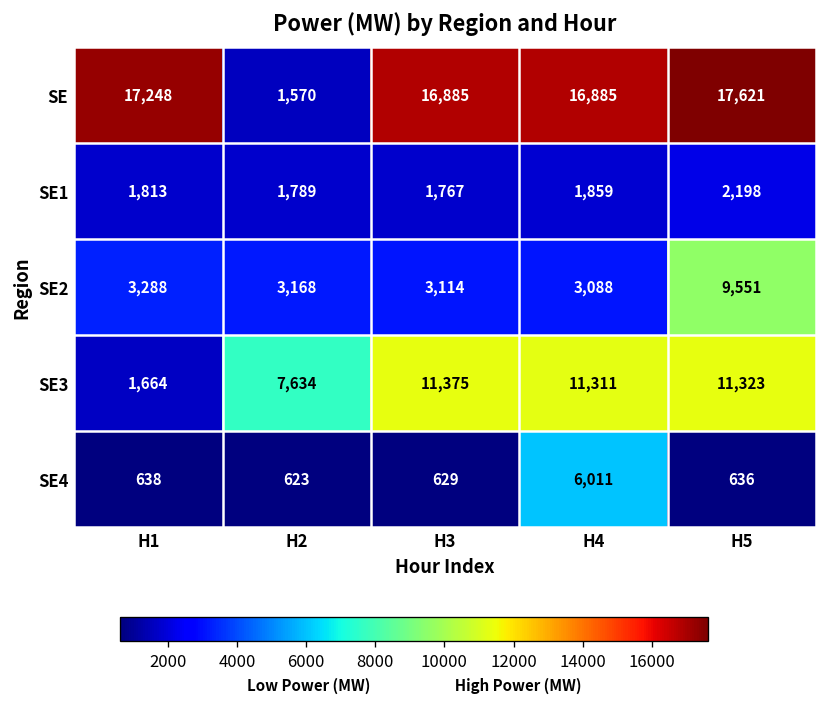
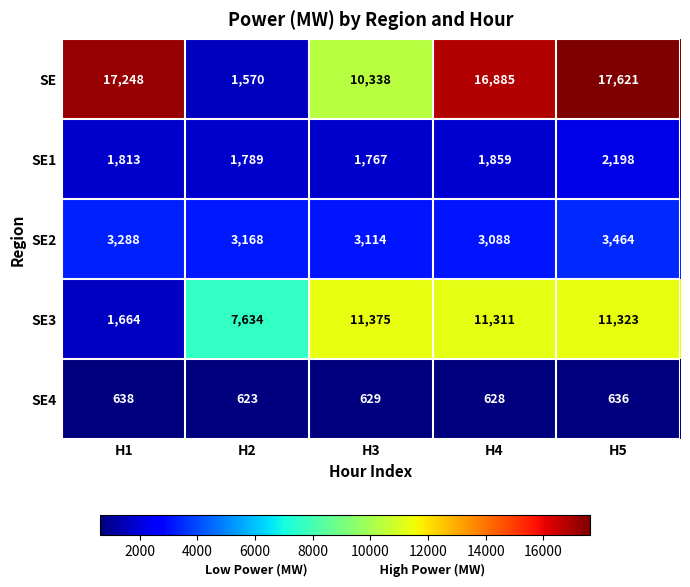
  {
    "SE": {
      "H1": "17,248",
      "H2": "1,570",
-     "H3": "16,885",
+     "H3": "10,338",
      "H4": "16,885",
      "H5": "17,621"
    },
    "SE1": {
      "H1": "1,813",
      "H2": "1,789",
      "H3": "1,767",
      "H4": "1,859",
      "H5": "2,198"
    },
    "SE2": {
      "H1": "3,288",
      "H2": "3,168",
      "H3": "3,114",
      "H4": "3,088",
-     "H5": "9,551"
+     "H5": "3,464"
    },
    "SE3": {
      "H1": "1,664",
      "H2": "7,634",
      "H3": "11,375",
      "H4": "11,311",
      "H5": "11,323"
    },
    "SE4": {
      "H1": "638",
      "H2": "623",
      "H3": "629",
-     "H4": "6,011",
+     "H4": "628",
      "H5": "636"
    }
  }
